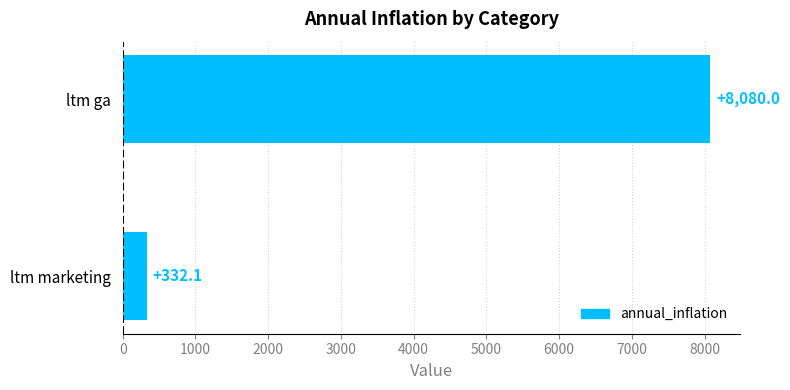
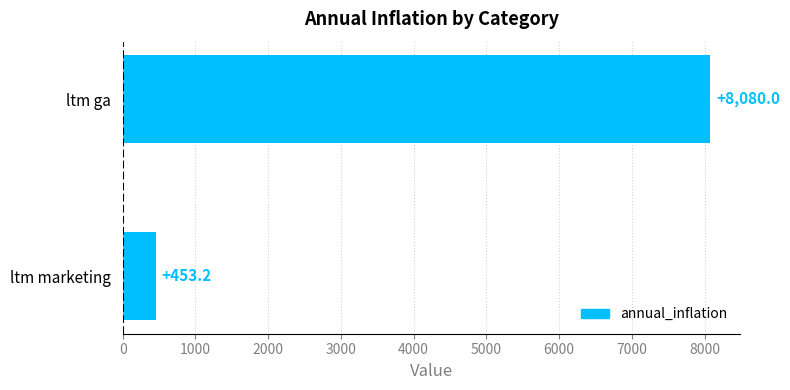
  {
    "ltm ga": "+8,080.0",
-   "ltm marketing": "+332.1"
+   "ltm marketing": "+453.2"
  }
